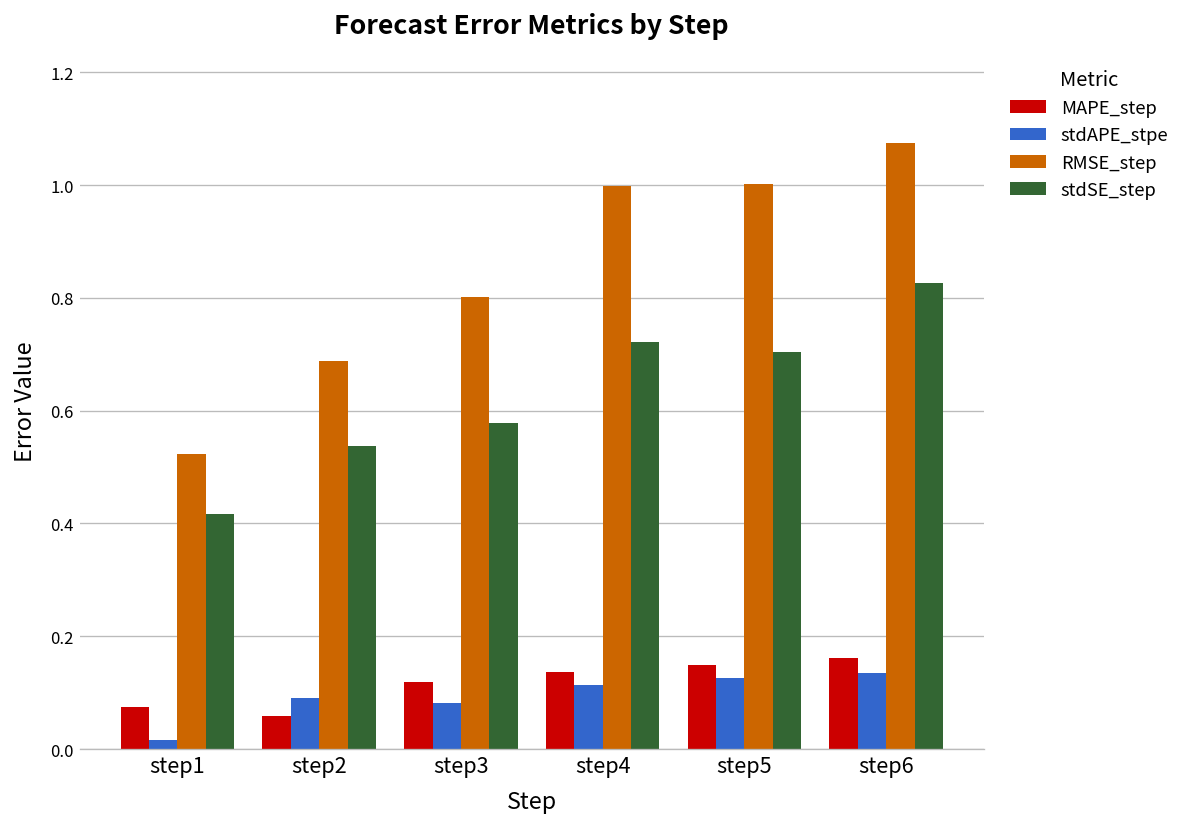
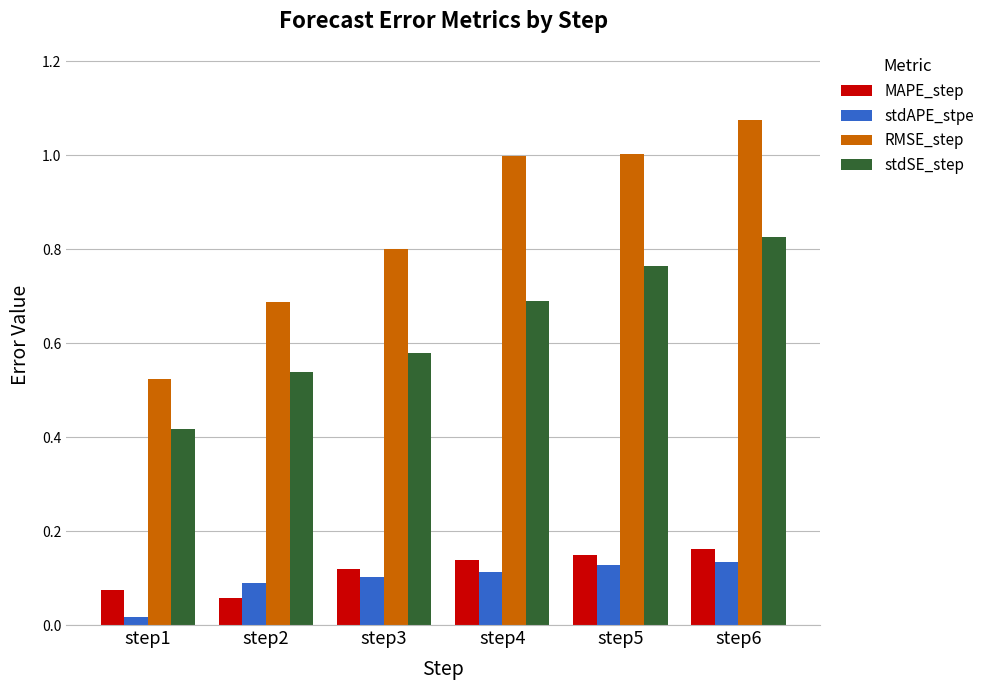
  {
    "MAPE_step": {
      "step1": 0.07,
      "step2": 0.06,
      "step3": 0.12,
      "step4": 0.14,
      "step5": 0.15,
      "step6": 0.16
    },
    "stdAPE_stpe": {
      "step1": 0.02,
      "step2": 0.09,
-     "step3": 0.08,
+     "step3": 0.10,
      "step4": 0.11,
      "step5": 0.13,
      "step6": 0.13
    },
    "RMSE_step": {
      "step1": 0.52,
      "step2": 0.69,
      "step3": 0.80,
      "step4": 1.00,
      "step5": 1.00,
      "step6": 1.07
    },
    "stdSE_step": {
      "step1": 0.42,
      "step2": 0.54,
      "step3": 0.58,
-     "step4": 0.72,
-     "step5": 0.70,
+     "step4": 0.69,
+     "step5": 0.76,
      "step6": 0.83
    }
  }
